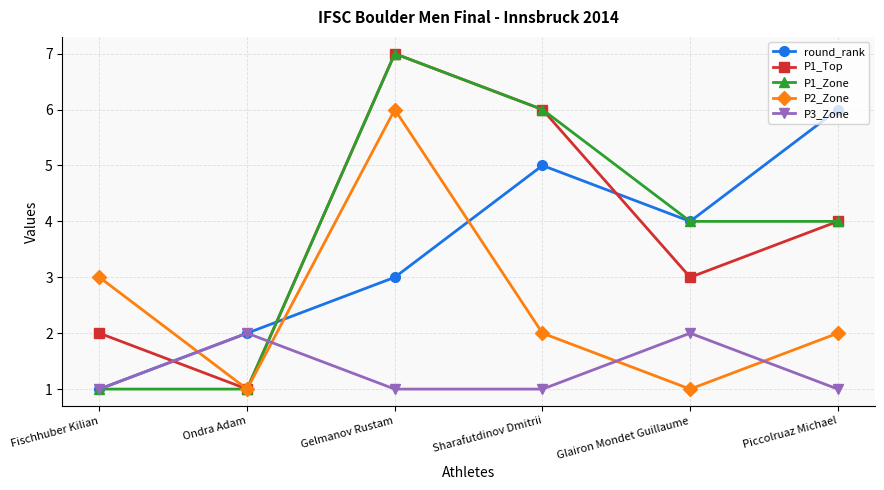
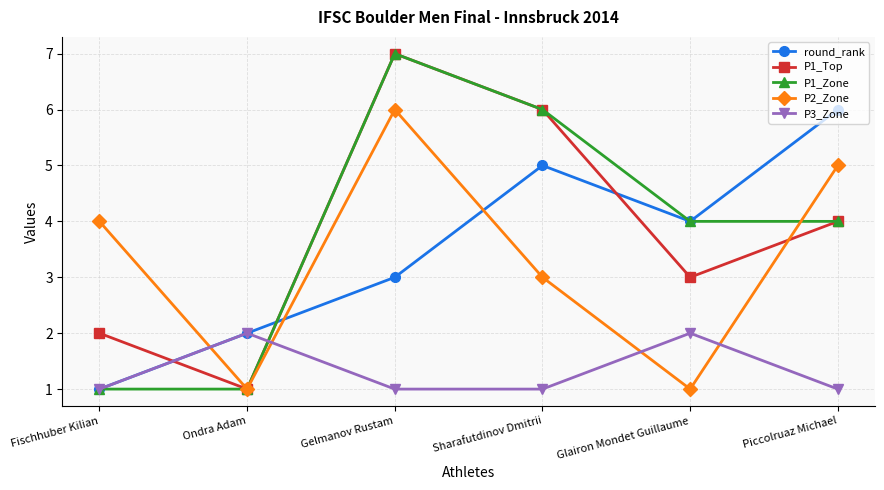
  {
    "round_rank": {
      "Gelmanov Rustam": 3,
      "Sharafutdinov Dmitrii": 5
    },
    "P1_Top": {
      "Fischhuber Kilian": 2,
      "Glairon Mondet Guillaume": 3
    },
    "P2_Zone": {
-     "Fischhuber Kilian": 3,
+     "Fischhuber Kilian": 4,
      "Gelmanov Rustam": 6,
-     "Sharafutdinov Dmitrii": 2,
+     "Sharafutdinov Dmitrii": 3,
      "Glairon Mondet Guillaume": 1,
-     "Piccolruaz Michael": 2
+     "Piccolruaz Michael": 5
    },
    "P3_Zone": {
      "Gelmanov Rustam": 1,
      "Sharafutdinov Dmitrii": 1,
      "Glairon Mondet Guillaume": 2,
      "Piccolruaz Michael": 1
    }
  }
